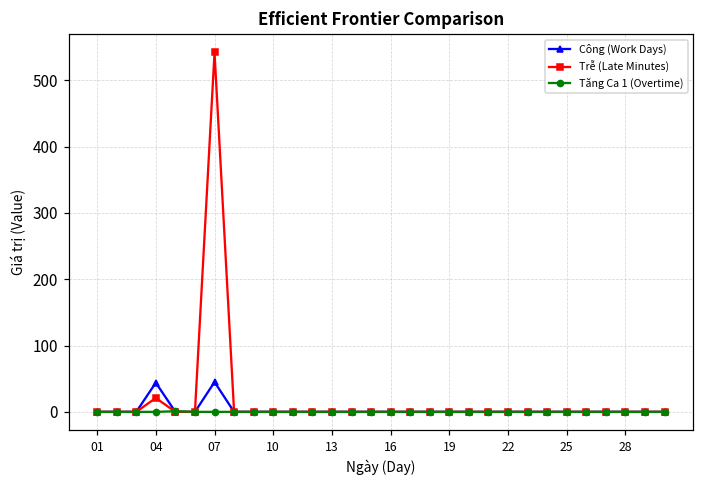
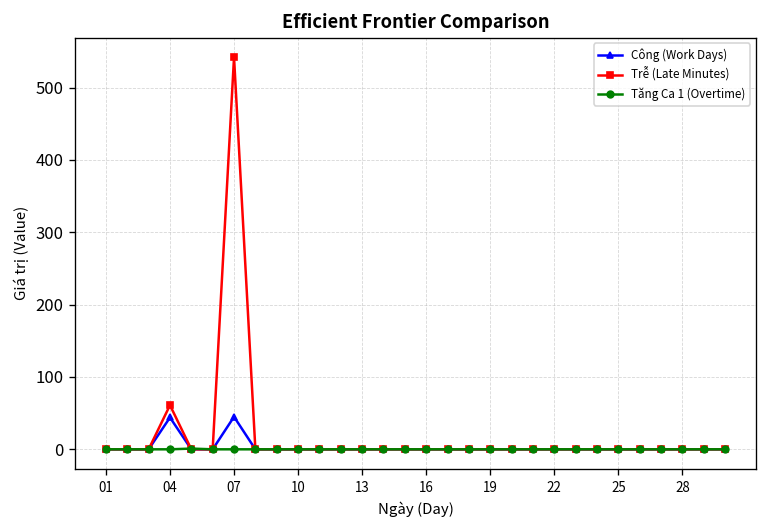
  {
    "Công (Work Days)": {
      "04": 40,
      "07": 50
    },
    "Trễ (Late Minutes)": {
-     "04": 20,
+     "04": 60,
      "07": 540
    },
    "Tăng Ca 1 (Overtime)": {
      "04": 0,
      "07": 0
    }
  }
